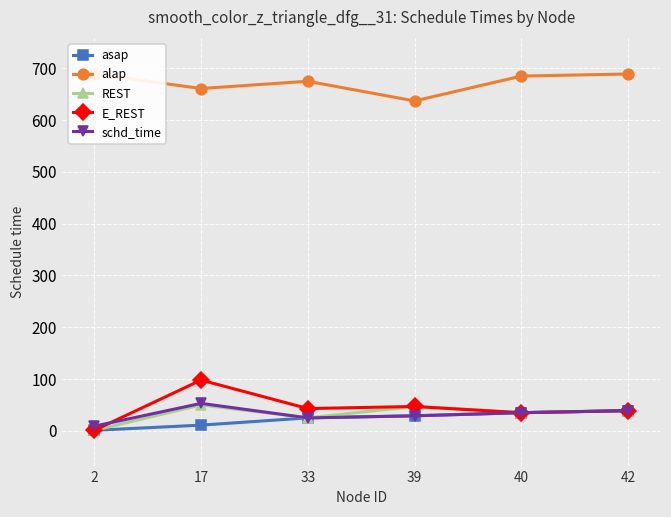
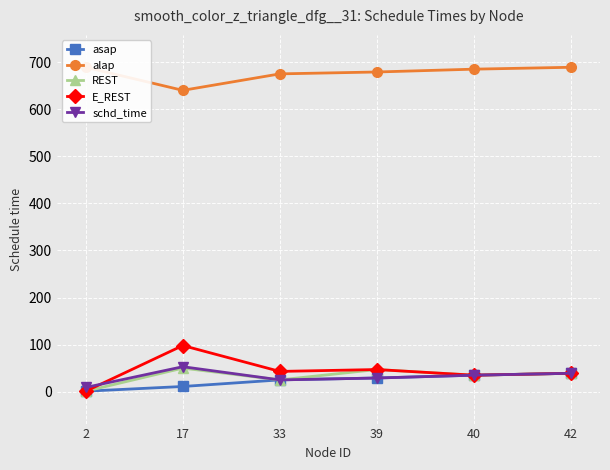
  {
    "asap": {
      "17": 10
    },
    "alap": {
-     "17": 660,
+     "17": 640,
      "33": 680,
-     "39": 640,
+     "39": 680,
      "40": 690,
      "42": 690
    },
    "E_REST": {
      "17": 100,
      "33": 40
    },
    "schd_time": {
      "2": 10
    }
  }
